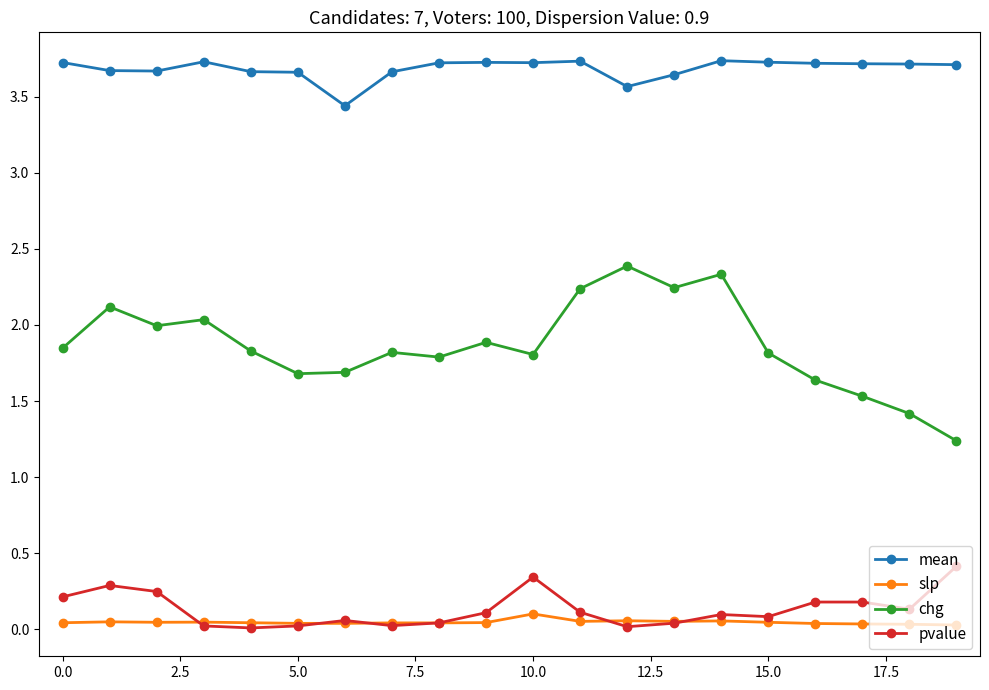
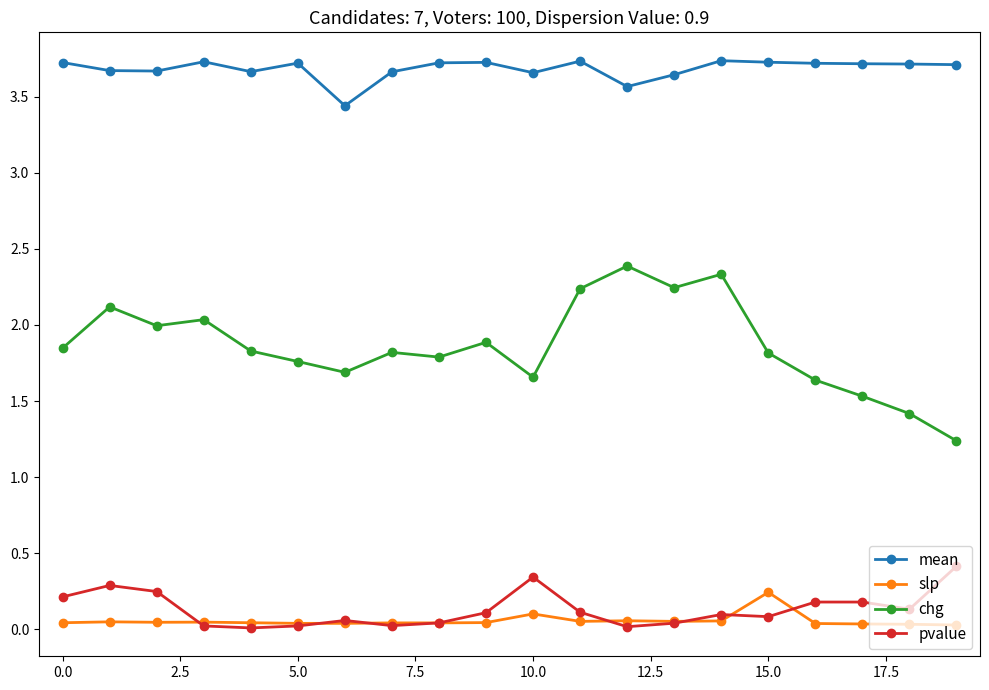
  {
    "mean": {
      "0.0": 3.72,
-     "5.0": 3.66,
-     "10.0": 3.72,
+     "5.0": 3.72,
+     "10.0": 3.66,
      "15.0": 3.73
    },
    "slp": {
      "0.0": 0.04,
      "5.0": 0.04,
      "10.0": 0.10,
-     "15.0": 0.05
+     "15.0": 0.24
    },
    "chg": {
      "0.0": 1.85,
-     "5.0": 1.68,
-     "10.0": 1.81,
+     "5.0": 1.76,
+     "10.0": 1.66,
      "15.0": 1.82
    },
    "pvalue": {
      "0.0": 0.21,
      "5.0": 0.02,
      "10.0": 0.34,
      "15.0": 0.08
    }
  }
